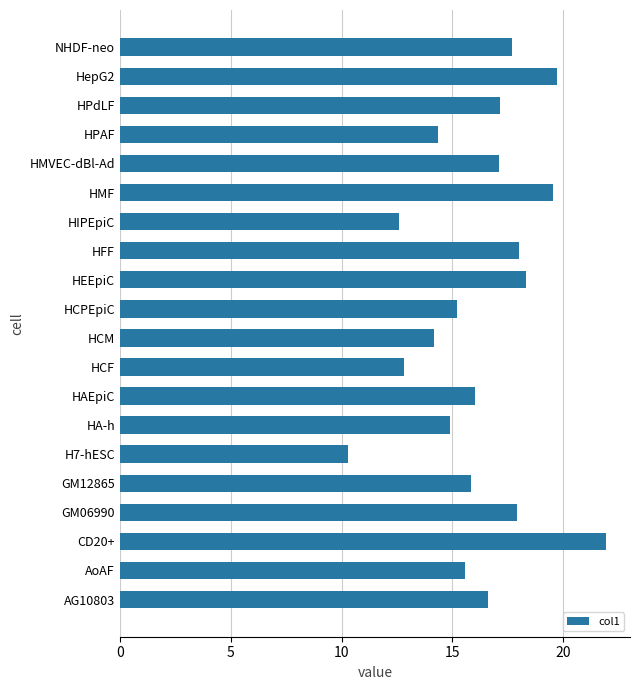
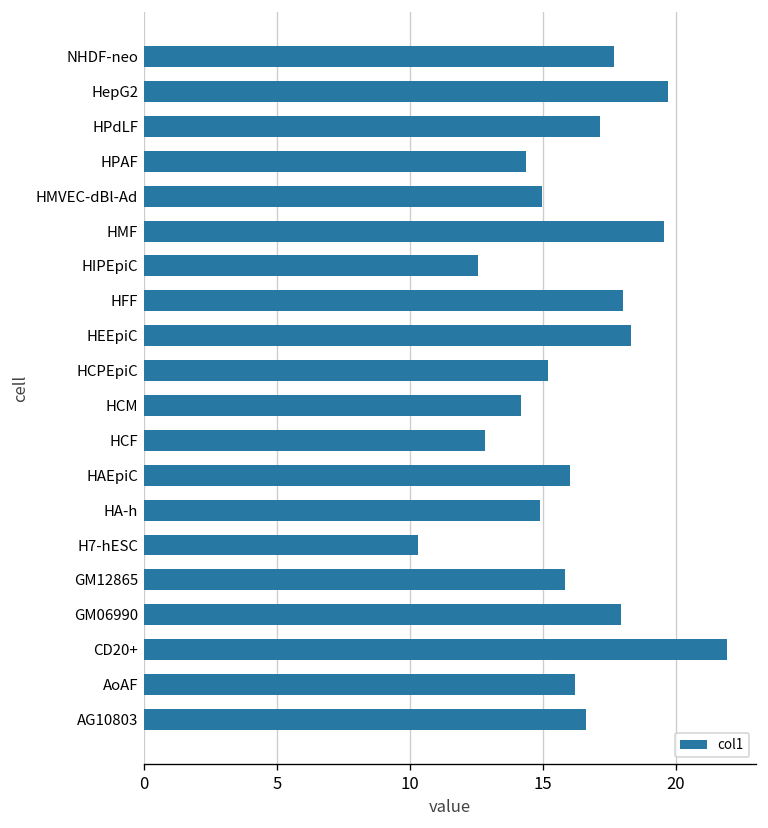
  {
    "NHDF-neo": 17.7,
    "HepG2": 19.7,
    "HPdLF": 17.2,
    "HPAF": 14.4,
-   "HMVEC-dBl-Ad": 17.1,
+   "HMVEC-dBl-Ad": 15.0,
    "HMF": 19.5,
    "HIPEpiC": 12.6,
    "HFF": 18.0,
    "HEEpiC": 18.3,
    "HCPEpiC": 15.2,
    "HCM": 14.2,
    "HCF": 12.8,
    "HAEpiC": 16.0,
    "HA-h": 14.9,
    "H7-hESC": 10.3,
    "GM12865": 15.8,
    "GM06990": 17.9,
    "CD20+": 21.9,
-   "AoAF": 15.6,
+   "AoAF": 16.2,
    "AG10803": 16.6
  }
